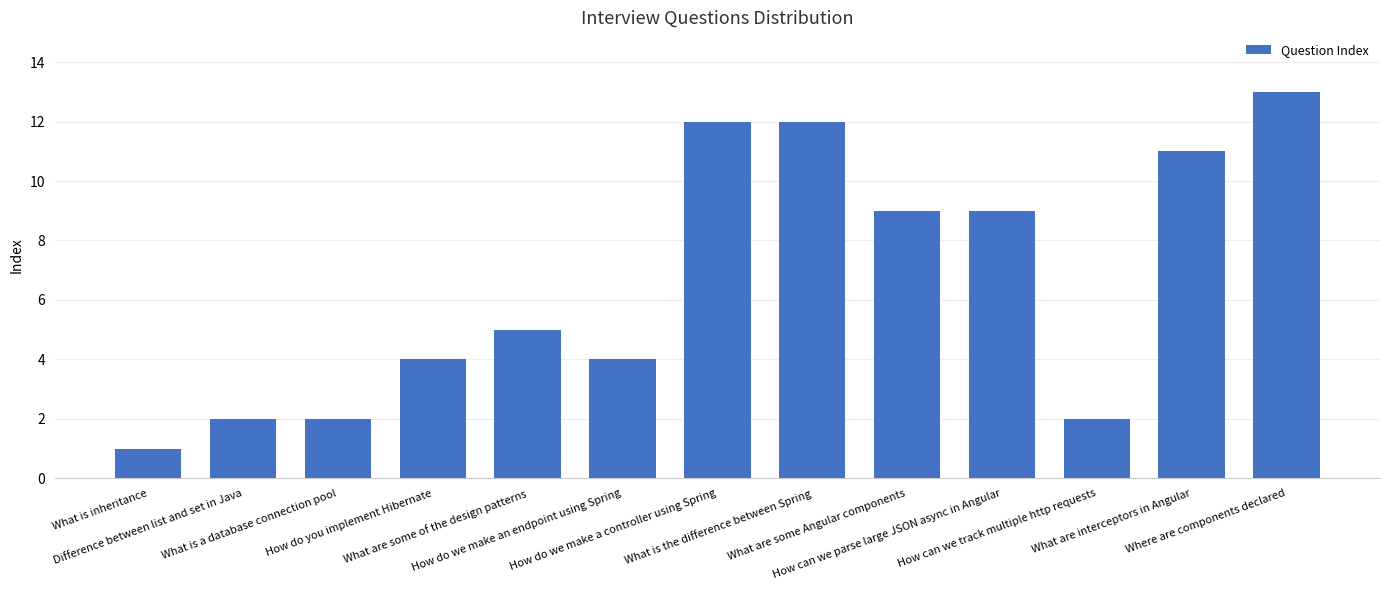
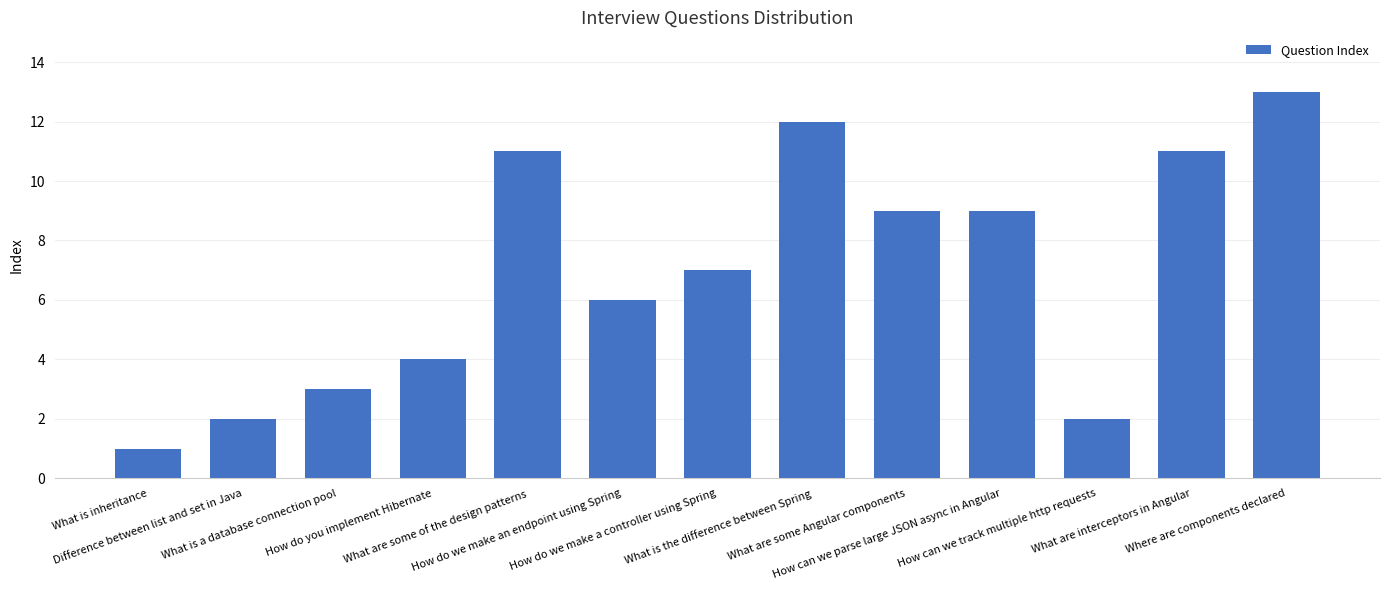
  {
    "What is inheritance": 1,
    "Difference between list and set in Java": 2,
-   "What is a database connection pool": 2,
+   "What is a database connection pool": 3,
    "How do you implement Hibernate": 4,
-   "What are some of the design patterns": 5,
-   "How do we make an endpoint using Spring": 4,
-   "How do we make a controller using Spring": 12,
+   "What are some of the design patterns": 11,
+   "How do we make an endpoint using Spring": 6,
+   "How do we make a controller using Spring": 7,
    "What is the difference between Spring": 12,
    "What are some Angular components": 9,
    "How can we parse large JSON async in Angular": 9,
    "How can we track multiple http requests": 2,
    "What are interceptors in Angular": 11,
    "Where are components declared": 13
  }
